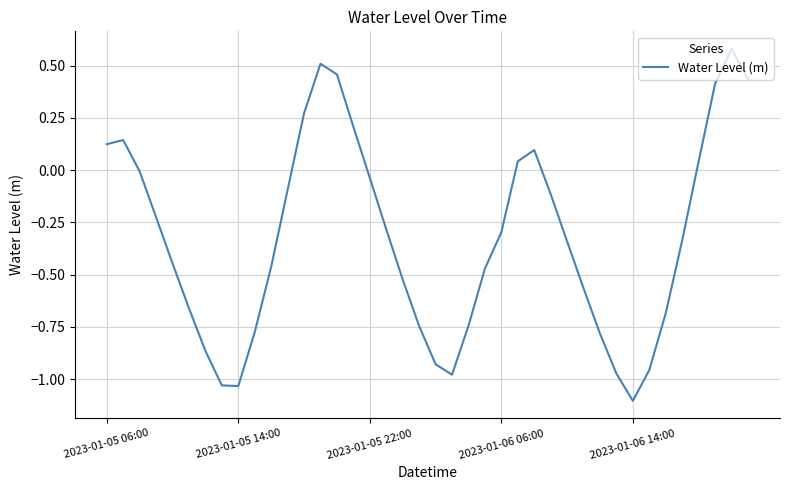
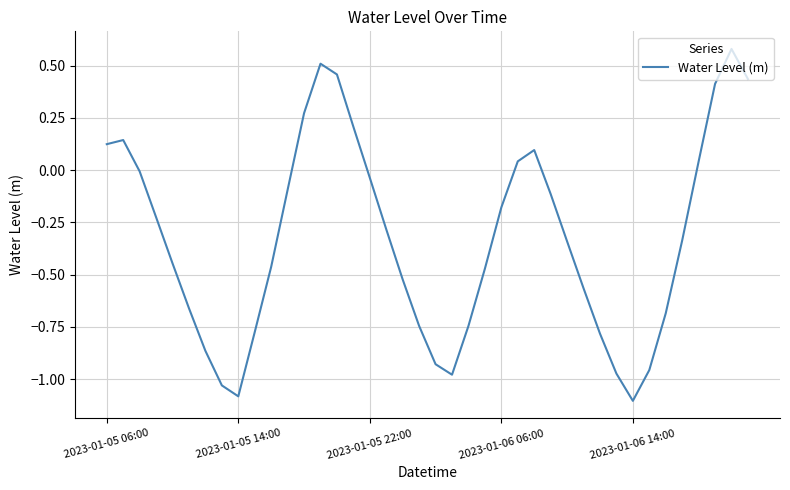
  {
    "2023-01-05 06:00": 0.12,
-   "2023-01-05 14:00": -1.03,
+   "2023-01-05 14:00": -1.08,
    "2023-01-05 22:00": -0.04,
-   "2023-01-06 06:00": -0.30,
+   "2023-01-06 06:00": -0.18,
    "2023-01-06 14:00": -1.10
  }
